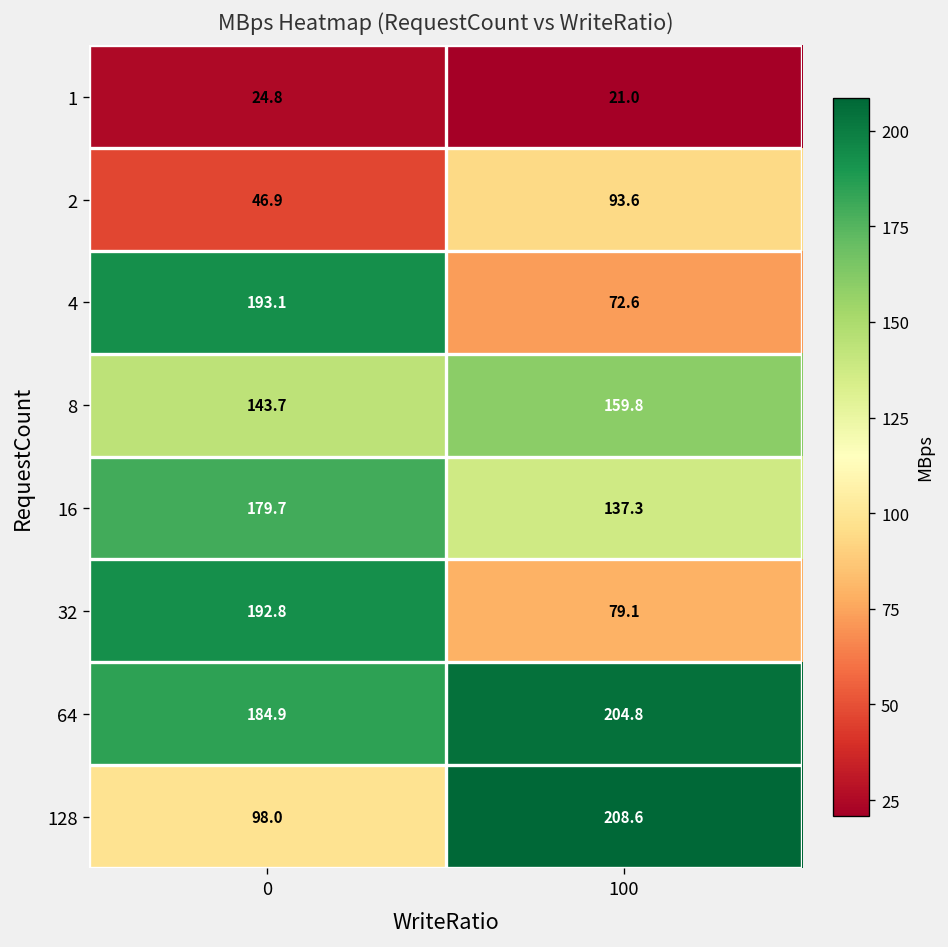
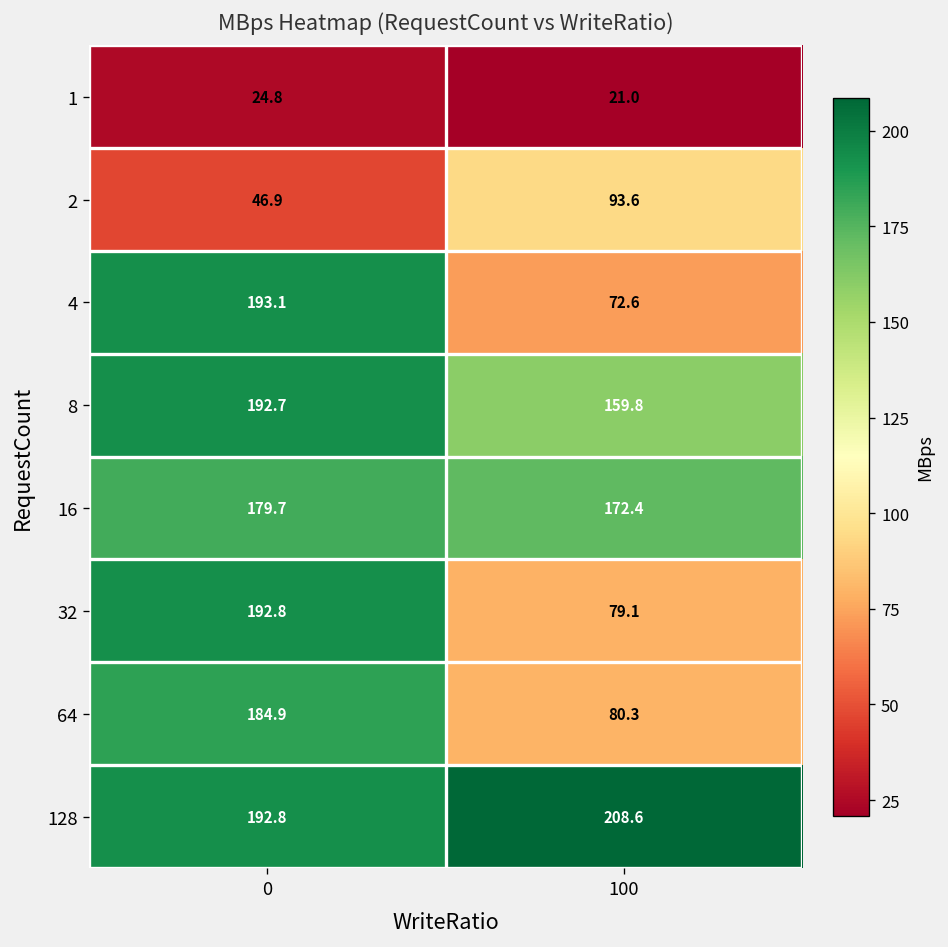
  {
    "1": {
      "0": 24.8,
      "100": 21.0
    },
    "2": {
      "0": 46.9,
      "100": 93.6
    },
    "4": {
      "0": 193.1,
      "100": 72.6
    },
    "8": {
-     "0": 143.7,
+     "0": 192.7,
      "100": 159.8
    },
    "16": {
      "0": 179.7,
-     "100": 137.3
+     "100": 172.4
    },
    "32": {
      "0": 192.8,
      "100": 79.1
    },
    "64": {
      "0": 184.9,
-     "100": 204.8
+     "100": 80.3
    },
    "128": {
-     "0": 98.0,
+     "0": 192.8,
      "100": 208.6
    }
  }
